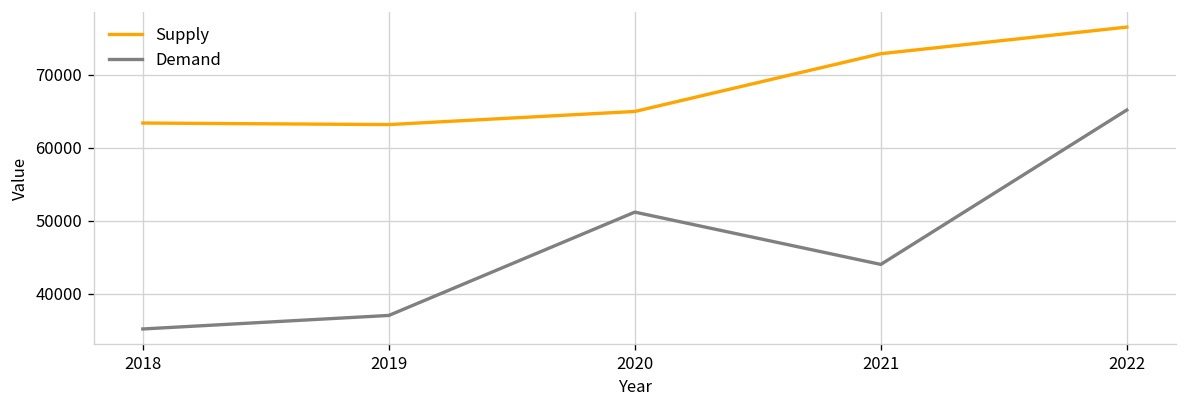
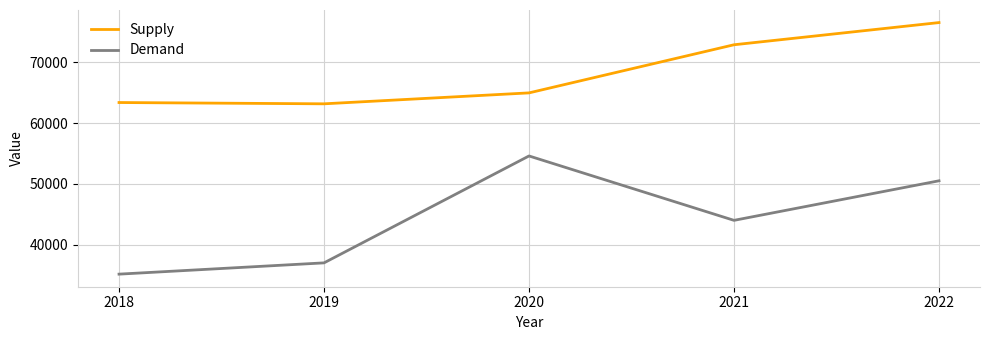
  {
    "Supply": {
      "2018": 63000,
      "2019": 63000,
      "2020": 65000,
      "2021": 73000,
      "2022": 77000
    },
    "Demand": {
      "2018": 35000,
      "2019": 37000,
-     "2020": 51000,
+     "2020": 55000,
      "2021": 44000,
-     "2022": 65000
+     "2022": 51000
    }
  }
